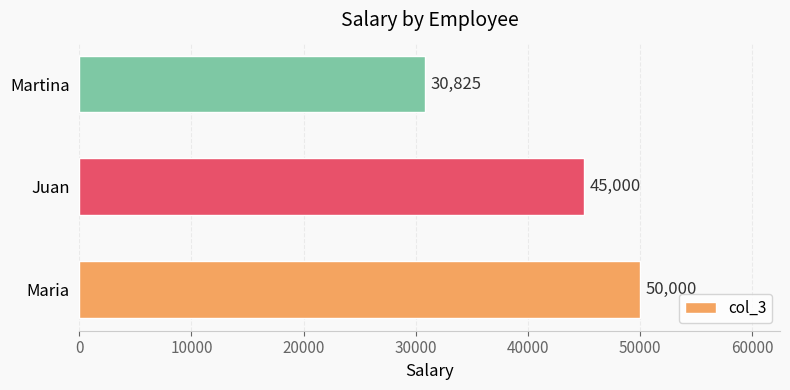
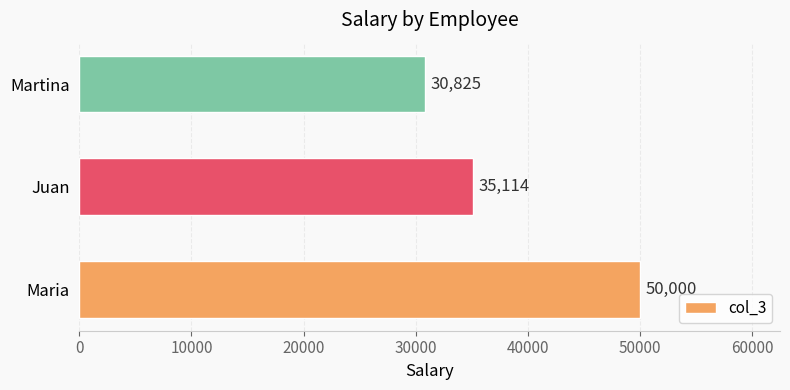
  {
    "Martina": "30,825",
-   "Juan": "45,000"
+   "Juan": "35,114"
  }
